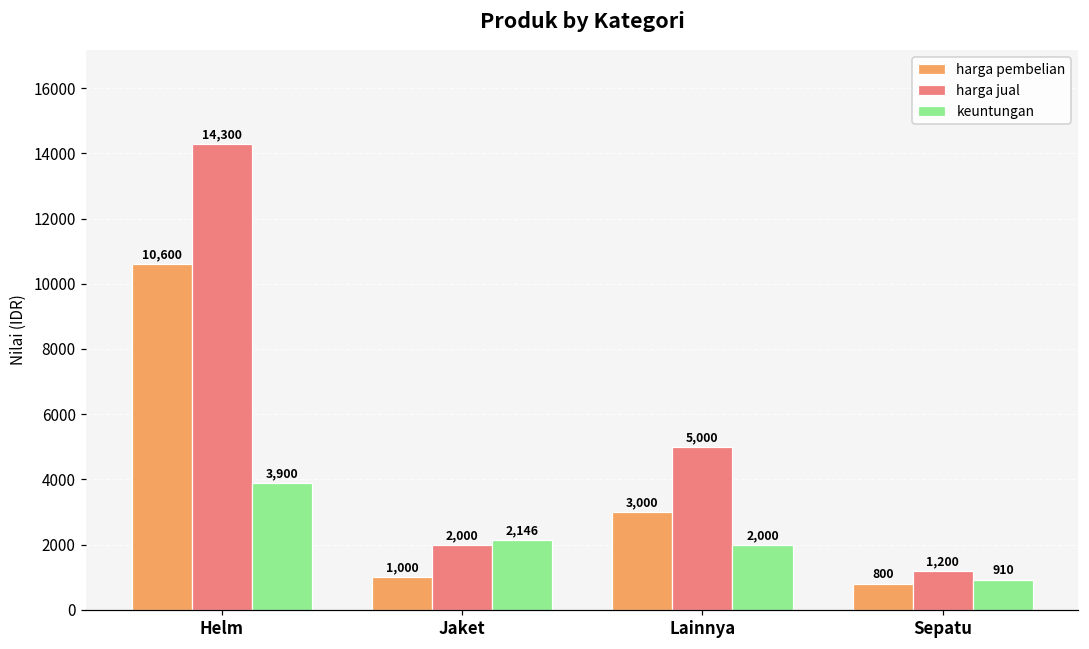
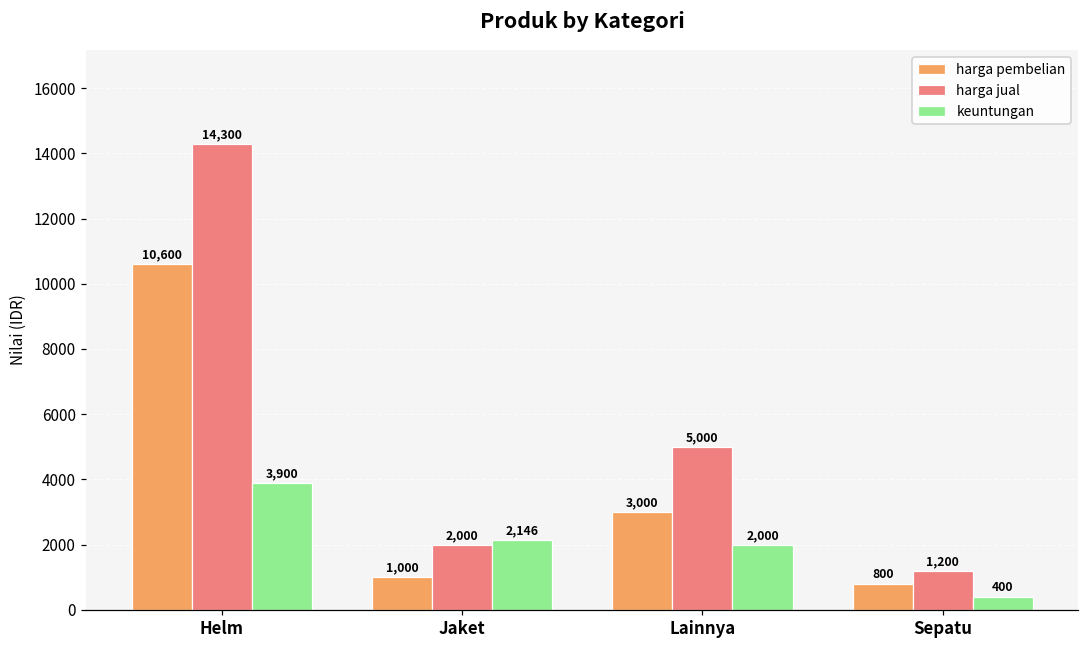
  {
    "keuntungan": {
      "Helm": "3,900",
      "Jaket": "2,146",
      "Lainnya": "2,000",
-     "Sepatu": "910"
+     "Sepatu": "400"
    }
  }
